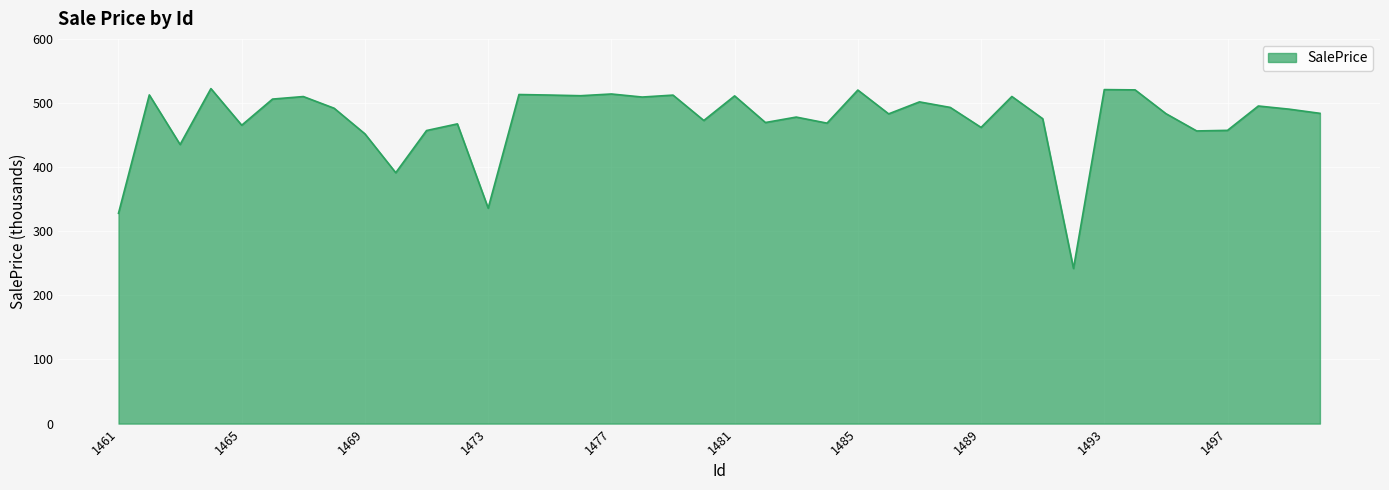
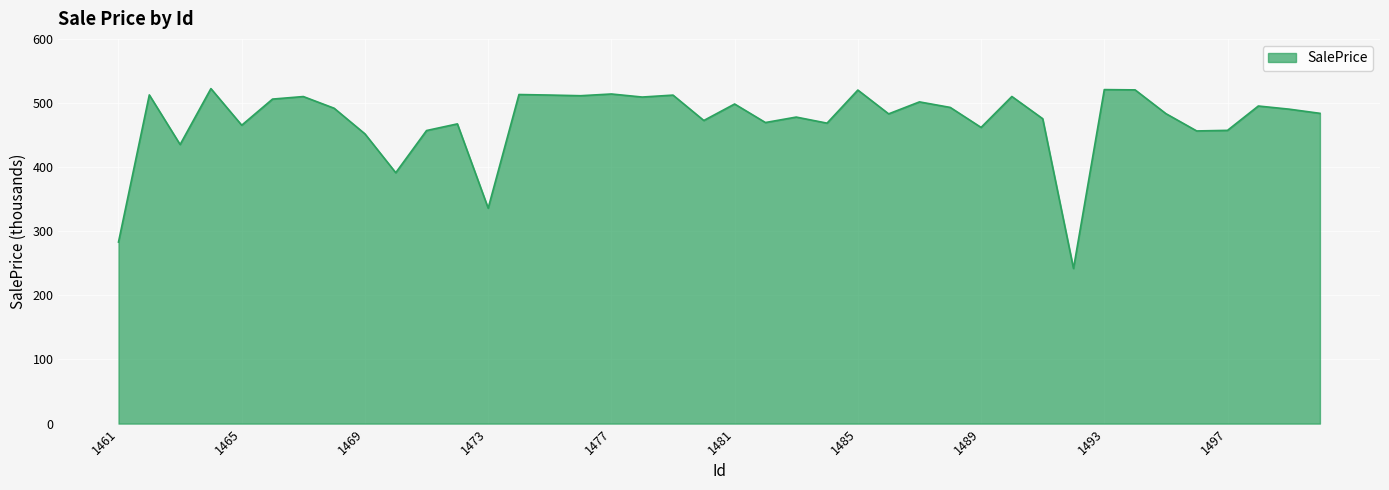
  {
-   "1461": 330,
+   "1461": 280,
    "1465": 470,
    "1469": 450,
    "1473": 340,
    "1477": 510,
-   "1481": 510,
+   "1481": 500,
    "1485": 520,
    "1489": 460,
    "1493": 520,
    "1497": 460
  }
